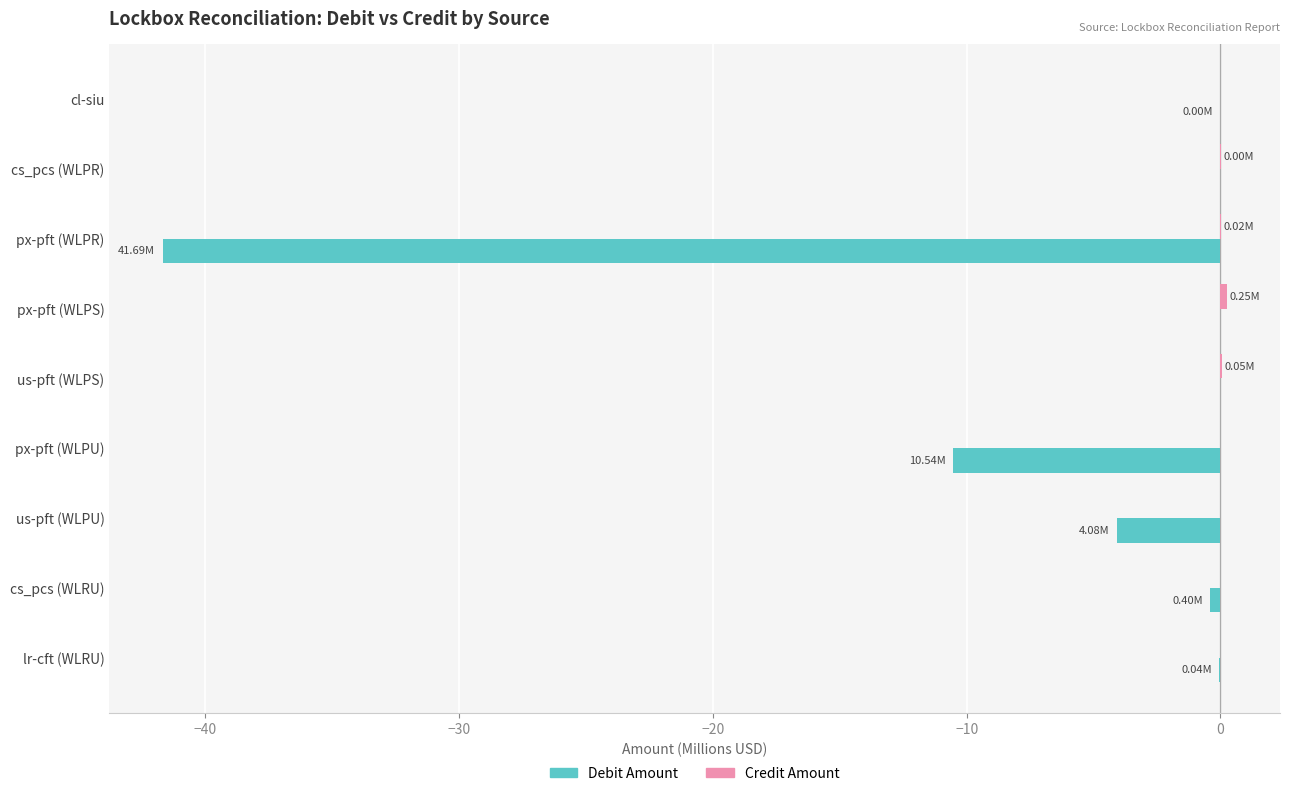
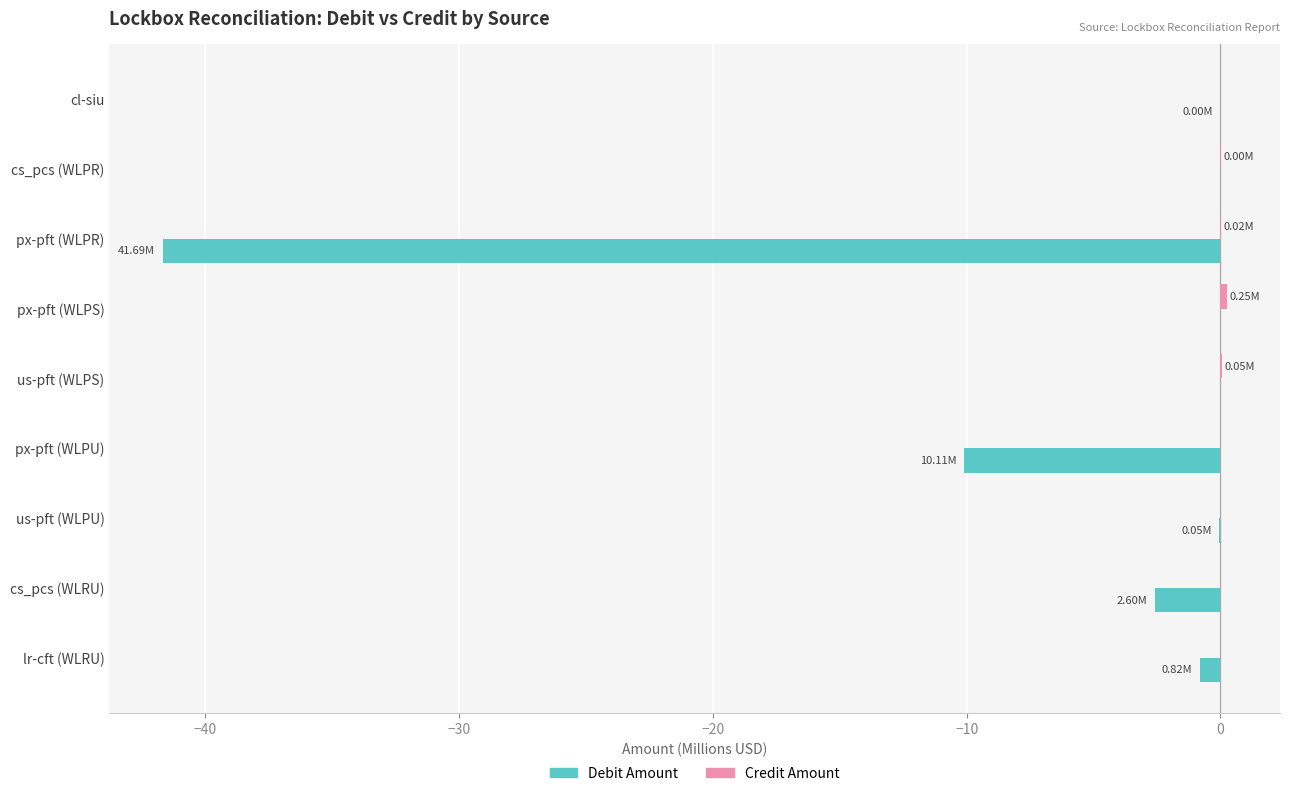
  {
    "Debit Amount": {
      "cl-siu": "0.00M",
-     "px-pft (WLPU)": "10.54M",
-     "us-pft (WLPU)": "4.08M",
-     "cs_pcs (WLRU)": "0.40M",
-     "lr-cft (WLRU)": "0.04M"
+     "px-pft (WLPU)": "10.11M",
+     "us-pft (WLPU)": "0.05M",
+     "cs_pcs (WLRU)": "2.60M",
+     "lr-cft (WLRU)": "0.82M"
    },
    "Credit Amount": {
      "cs_pcs (WLPR)": "0.00M",
      "px-pft (WLPR)": "0.02M",
      "px-pft (WLPS)": "0.25M",
      "us-pft (WLPS)": "0.05M"
    }
  }
